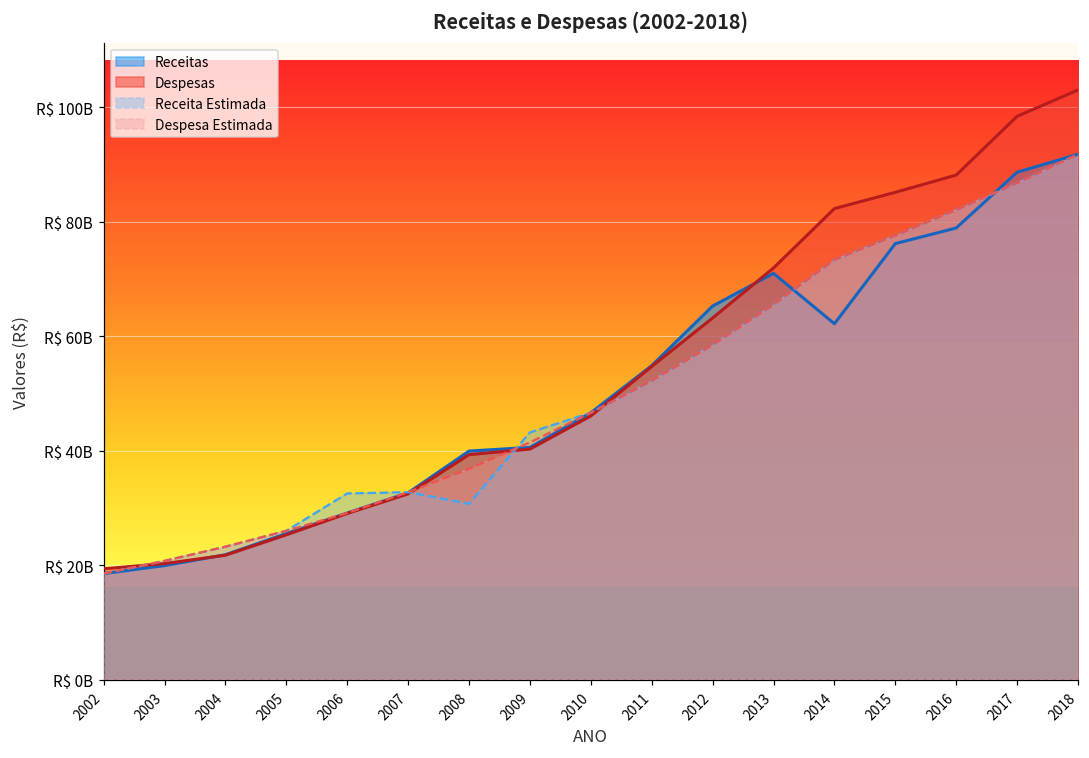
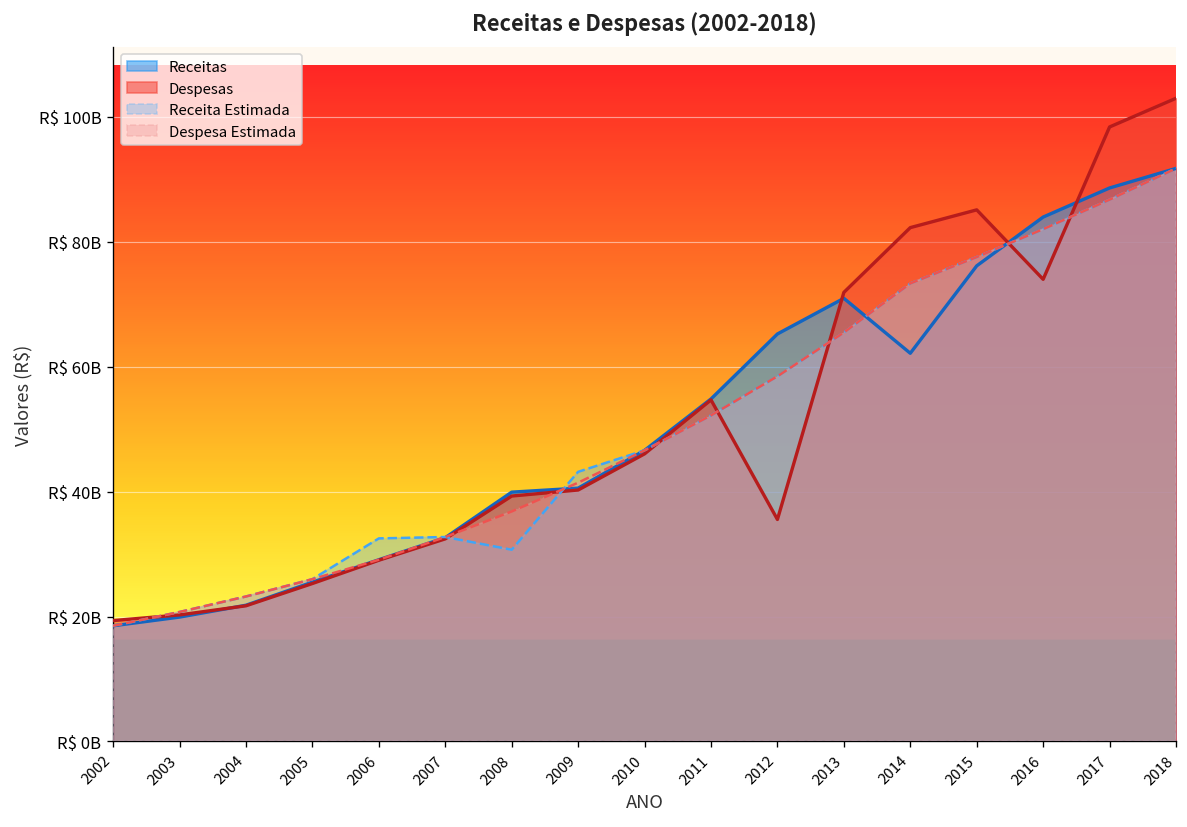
  {
    "Receitas": {
      "2008": "R$ 40000000000",
      "2012": "R$ 65000000000",
      "2013": "R$ 71000000000",
      "2014": "R$ 62000000000",
      "2015": "R$ 76000000000",
-     "2016": "R$ 79000000000",
+     "2016": "R$ 84000000000",
      "2017": "R$ 89000000000"
    },
    "Despesas": {
      "2002": "R$ 19000000000",
      "2008": "R$ 39000000000",
      "2010": "R$ 46000000000",
-     "2012": "R$ 63000000000",
+     "2012": "R$ 36000000000",
      "2013": "R$ 72000000000",
      "2014": "R$ 82000000000",
      "2015": "R$ 85000000000",
-     "2016": "R$ 88000000000",
+     "2016": "R$ 74000000000",
      "2017": "R$ 98000000000",
      "2018": "R$ 103000000000"
    },
    "Receita Estimada": {
      "2006": "R$ 33000000000",
      "2008": "R$ 31000000000",
      "2009": "R$ 43000000000"
    },
    "Despesa Estimada": {
      "2008": "R$ 37000000000",
      "2009": "R$ 41000000000"
    }
  }
